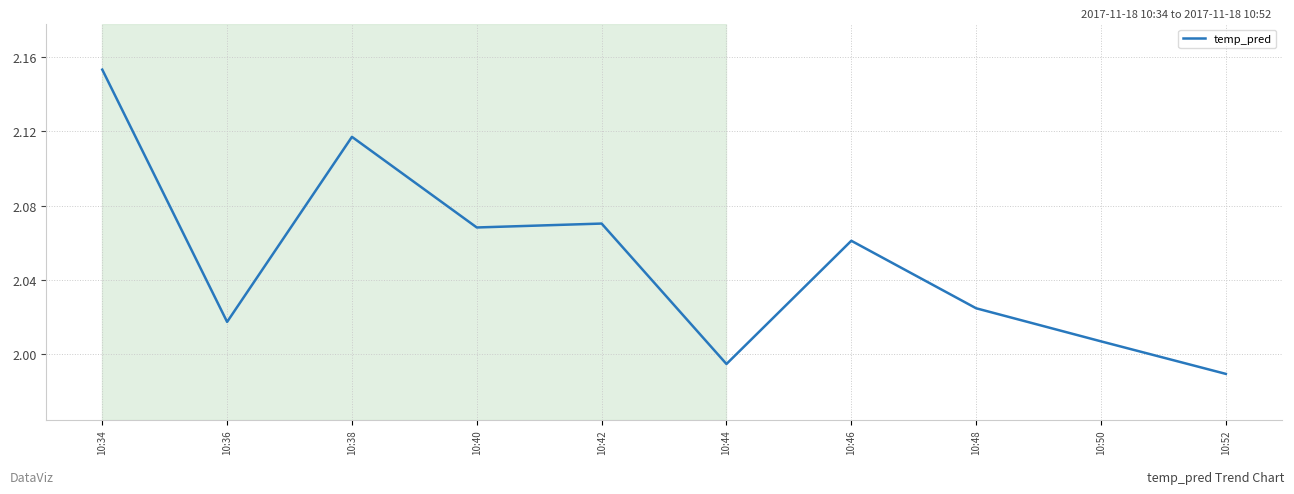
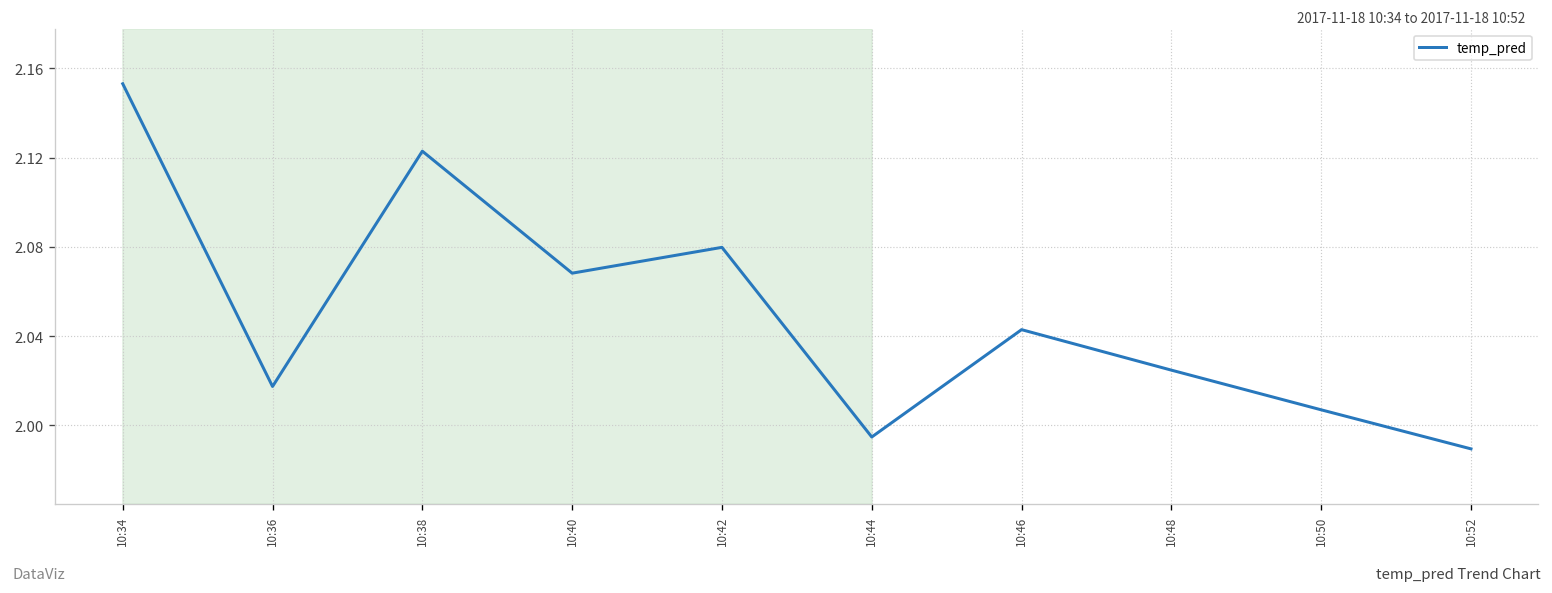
  {
    "10:34": 2.153,
    "10:36": 2.017,
-   "10:38": 2.117,
+   "10:38": 2.123,
    "10:40": 2.068,
-   "10:42": 2.070,
+   "10:42": 2.080,
    "10:44": 1.995,
-   "10:46": 2.061,
+   "10:46": 2.043,
    "10:48": 2.025,
    "10:50": 2.007,
    "10:52": 1.989
  }
